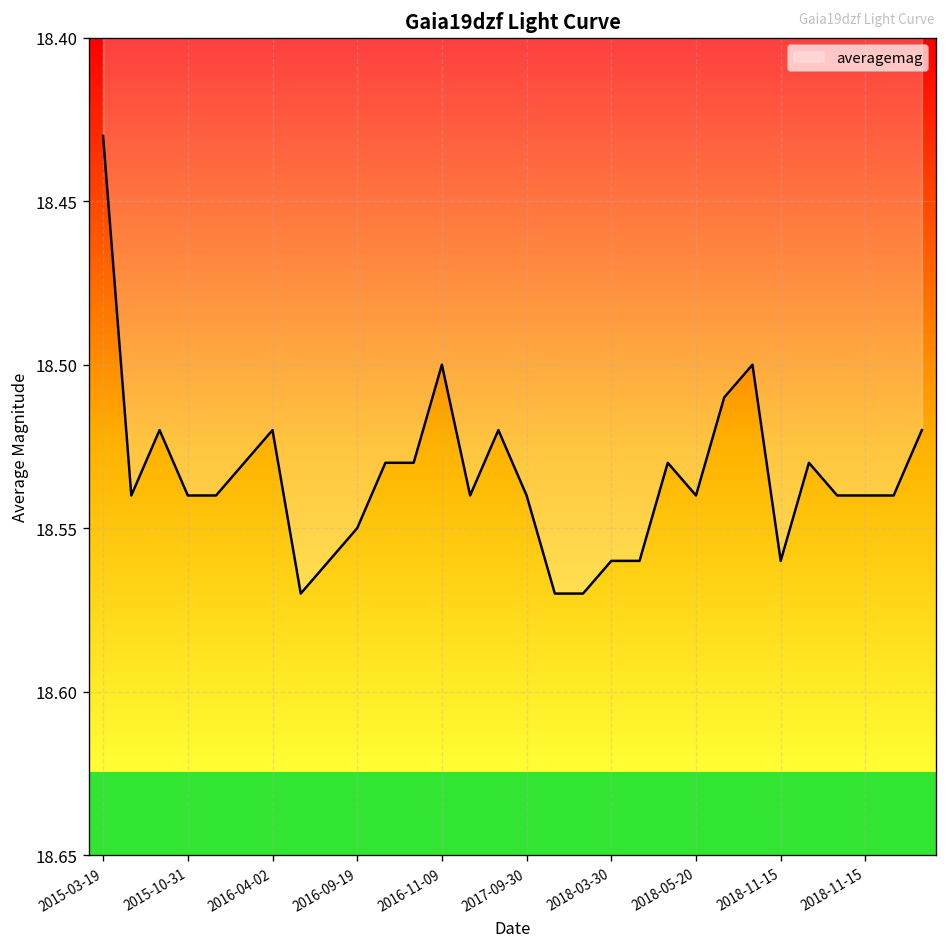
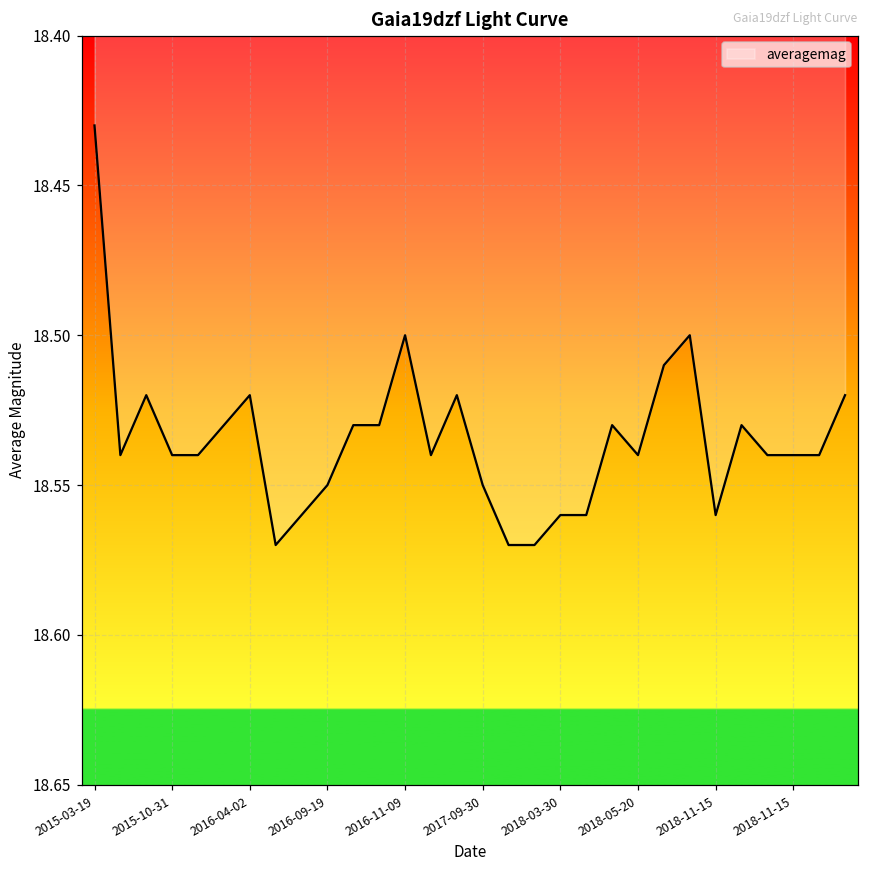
  {
    "2015-10-31": 18.54,
    "2016-09-19": 18.55,
-   "2017-09-30": 18.54,
+   "2017-09-30": 18.55,
    "2018-03-30": 18.56
  }
